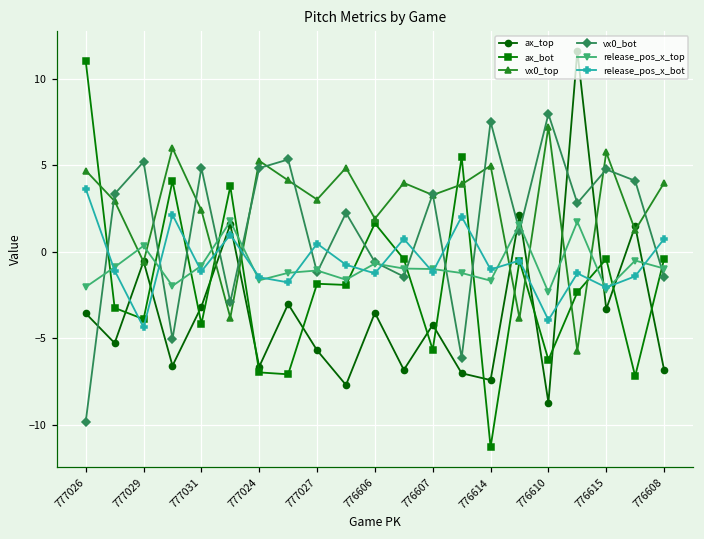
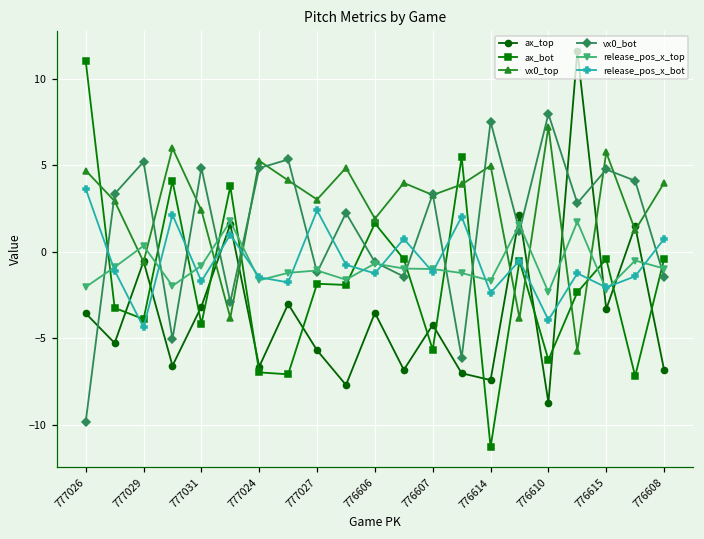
  {
    "release_pos_x_bot": {
      "777026": 3.6,
      "777029": -4.4,
-     "777031": -1.1,
+     "777031": -1.7,
      "777024": -1.5,
-     "777027": 0.5,
+     "777027": 2.4,
      "776606": -1.2,
      "776607": -1.2,
-     "776614": -1.0,
+     "776614": -2.4,
      "776610": -3.9
    }
  }
